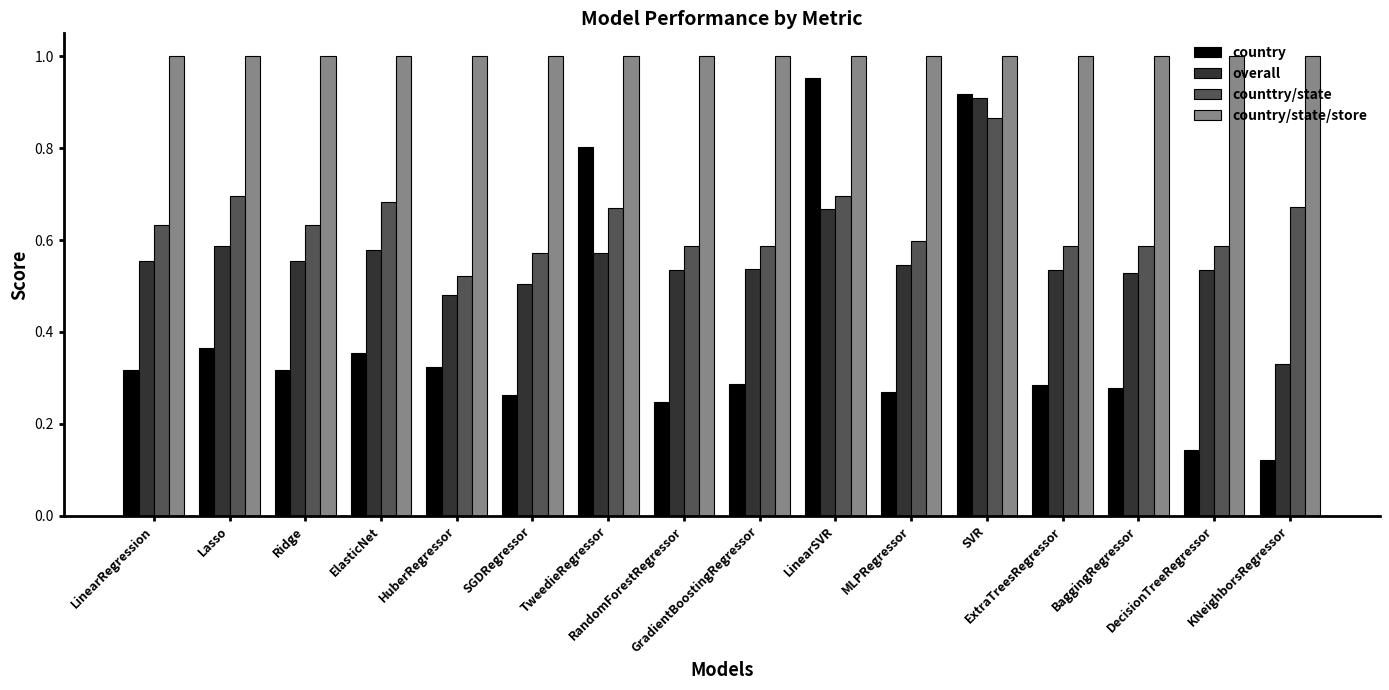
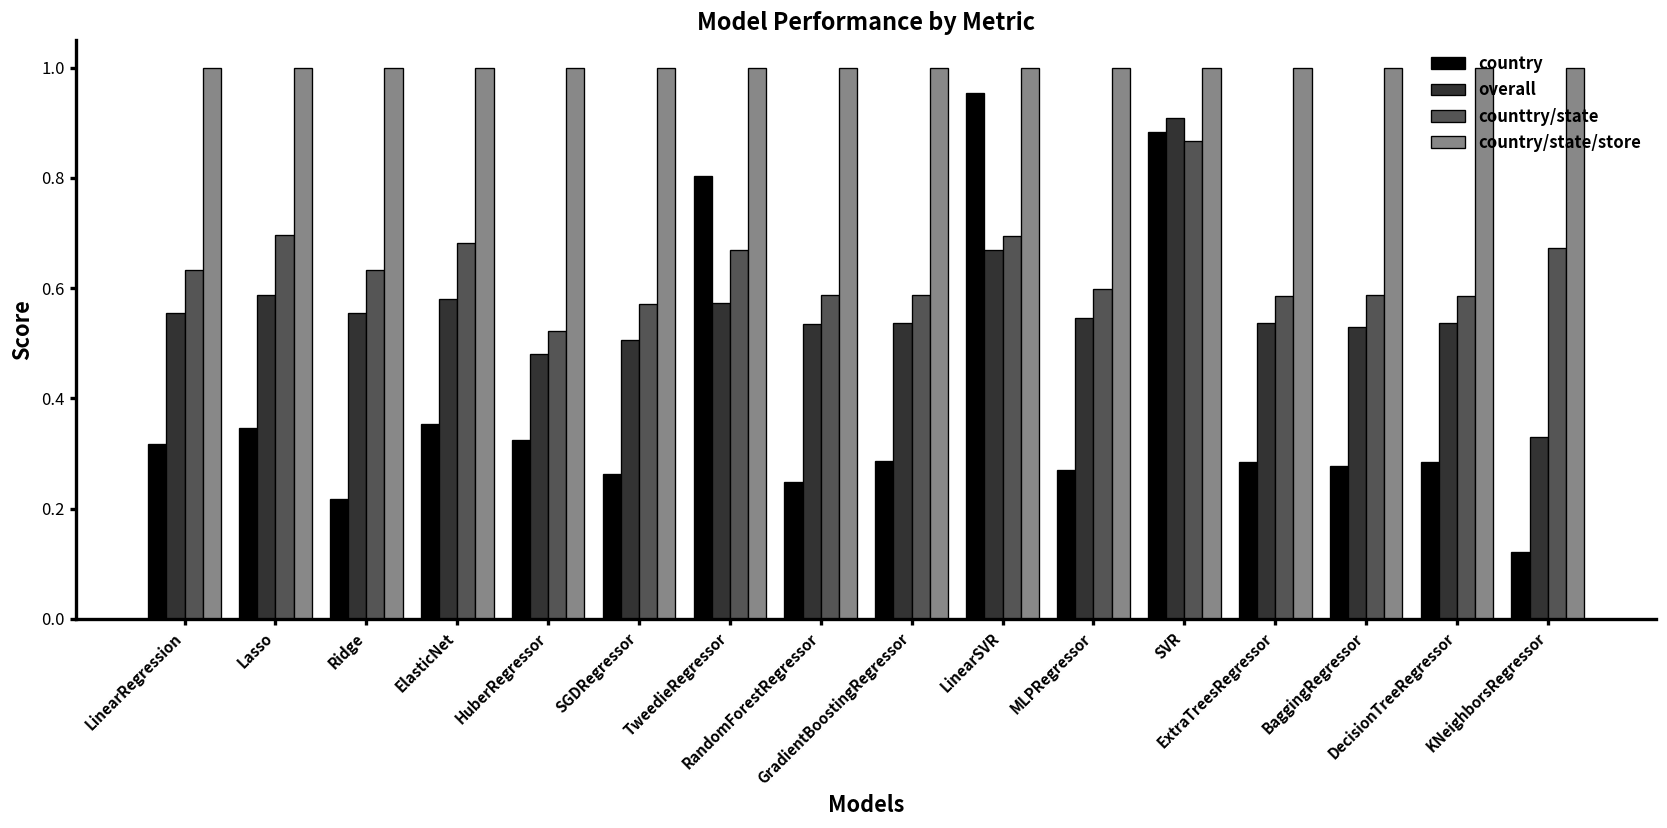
  {
    "country": {
      "LinearRegression": 0.32,
-     "Lasso": 0.36,
-     "Ridge": 0.32,
+     "Lasso": 0.35,
+     "Ridge": 0.22,
      "ElasticNet": 0.35,
      "HuberRegressor": 0.32,
      "SGDRegressor": 0.26,
      "TweedieRegressor": 0.80,
      "RandomForestRegressor": 0.25,
      "GradientBoostingRegressor": 0.29,
      "LinearSVR": 0.95,
      "MLPRegressor": 0.27,
-     "SVR": 0.92,
+     "SVR": 0.88,
      "ExtraTreesRegressor": 0.29,
      "BaggingRegressor": 0.28,
-     "DecisionTreeRegressor": 0.14,
+     "DecisionTreeRegressor": 0.29,
      "KNeighborsRegressor": 0.12
    },
    "country/state/store": {
      "LinearRegression": 1.00,
      "Lasso": 1.00,
      "Ridge": 1.00,
      "ElasticNet": 1.00,
      "HuberRegressor": 1.00,
      "SGDRegressor": 1.00,
      "TweedieRegressor": 1.00,
      "RandomForestRegressor": 1.00,
      "GradientBoostingRegressor": 1.00,
      "LinearSVR": 1.00,
      "MLPRegressor": 1.00,
      "SVR": 1.00,
      "ExtraTreesRegressor": 1.00,
      "BaggingRegressor": 1.00,
      "DecisionTreeRegressor": 1.00,
      "KNeighborsRegressor": 1.00
    }
  }
